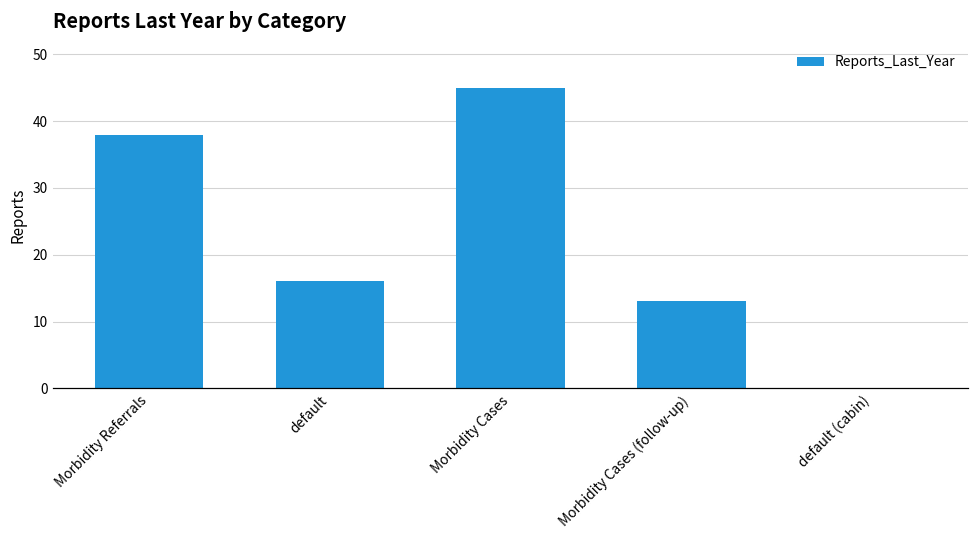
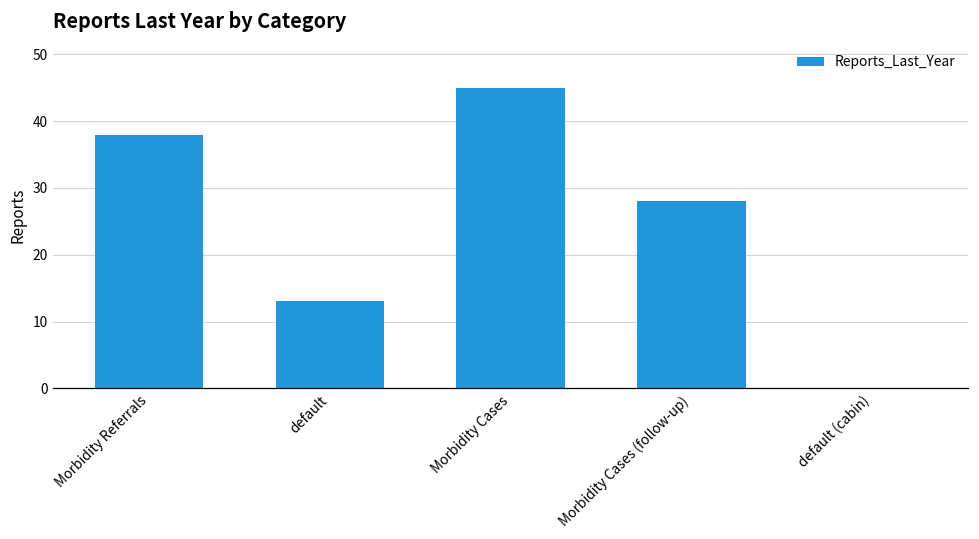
  {
    "Morbidity Referrals": 38,
-   "default": 16,
+   "default": 13,
    "Morbidity Cases": 45,
-   "Morbidity Cases (follow-up)": 13,
+   "Morbidity Cases (follow-up)": 28,
    "default (cabin)": 0
  }
